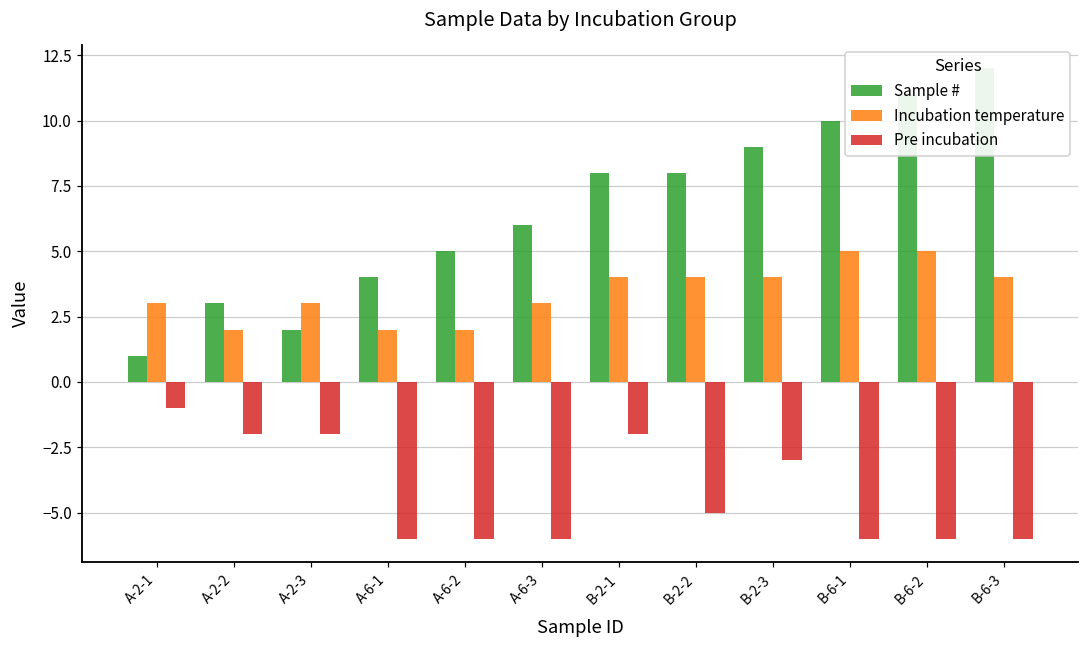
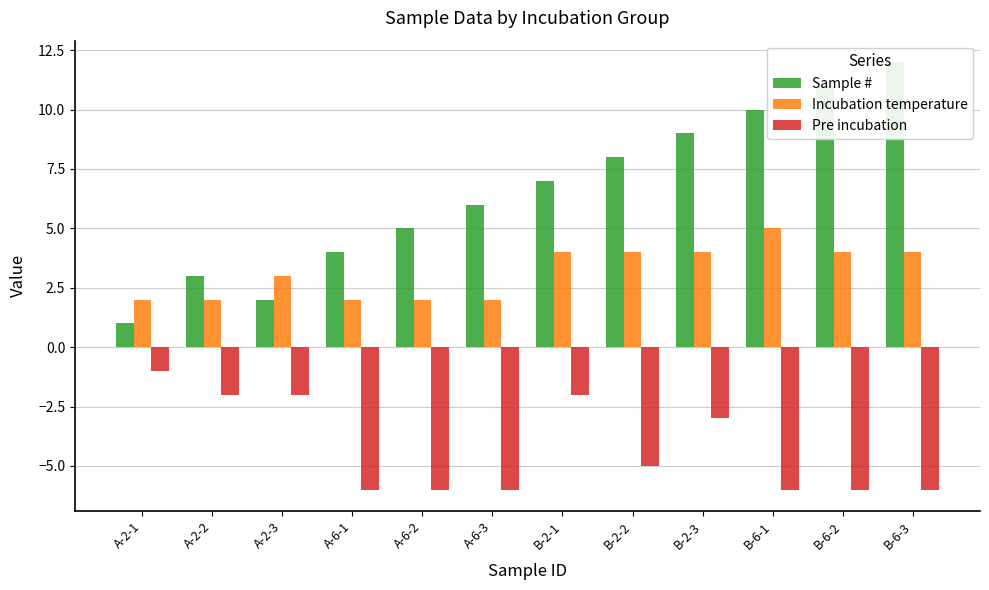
  {
    "Sample #": {
      "A-2-1": 1,
      "A-2-2": 3,
      "A-2-3": 2,
      "A-6-1": 4,
      "A-6-2": 5,
      "A-6-3": 6,
-     "B-2-1": 8,
+     "B-2-1": 7,
      "B-2-2": 8,
      "B-2-3": 9,
      "B-6-1": 10
    },
    "Incubation temperature": {
-     "A-2-1": 3,
+     "A-2-1": 2,
      "A-2-2": 2,
      "A-2-3": 3,
      "A-6-1": 2,
      "A-6-2": 2,
-     "A-6-3": 3,
+     "A-6-3": 2,
      "B-2-1": 4,
      "B-2-2": 4,
      "B-2-3": 4,
      "B-6-1": 5,
-     "B-6-2": 5,
+     "B-6-2": 4,
      "B-6-3": 4
    },
    "Pre incubation": {
      "A-2-1": -1,
      "A-2-2": -2,
      "A-2-3": -2,
      "A-6-1": -6,
      "A-6-2": -6,
      "A-6-3": -6,
      "B-2-1": -2,
      "B-2-2": -5,
      "B-2-3": -3,
      "B-6-1": -6,
      "B-6-2": -6,
      "B-6-3": -6
    }
  }
